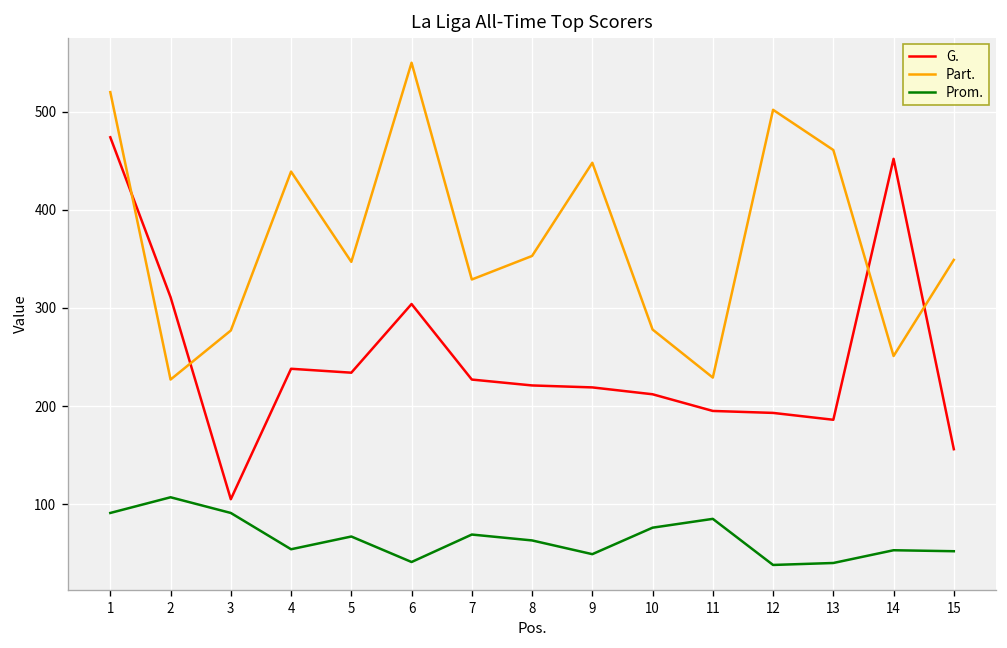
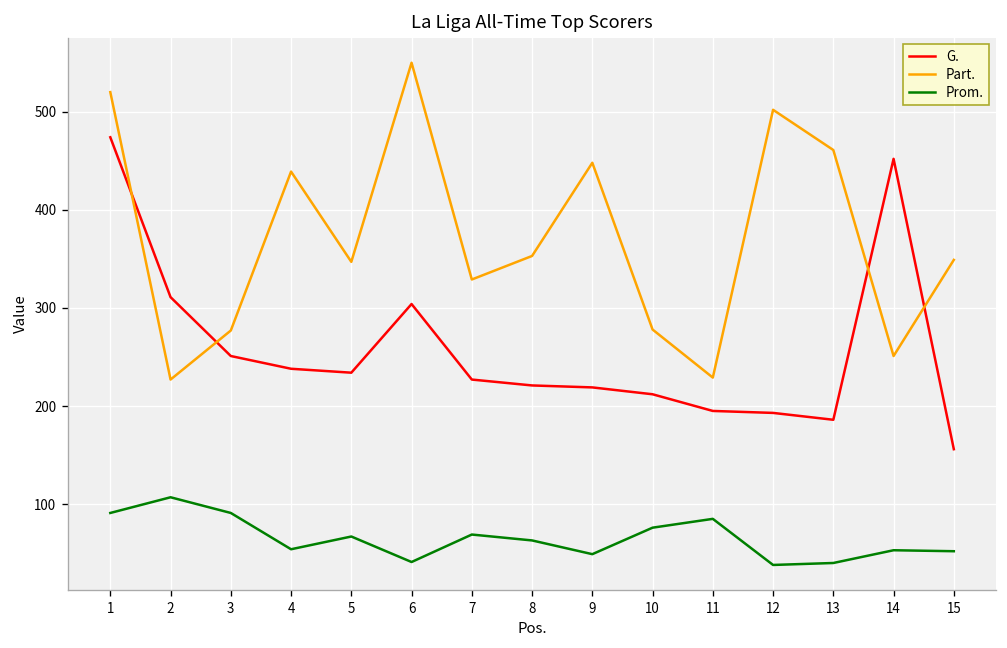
  {
    "G.": {
      "1": 470,
      "2": 310,
-     "3": 110,
+     "3": 250,
      "4": 240,
      "5": 230,
      "6": 300,
      "7": 230,
      "8": 220,
      "9": 220,
      "10": 210,
      "11": 200,
      "12": 190,
      "13": 190,
      "14": 450,
      "15": 160
    },
    "Part.": {
      "1": 520,
      "2": 230,
      "3": 280,
      "4": 440,
      "5": 350,
      "6": 550,
      "7": 330,
      "8": 350,
      "9": 450,
      "10": 280,
      "11": 230,
      "12": 500,
      "13": 460,
      "14": 250,
      "15": 350
    },
    "Prom.": {
      "1": 90,
      "2": 110,
      "3": 90,
      "4": 50,
      "5": 70,
      "6": 40,
      "7": 70,
      "8": 60,
      "9": 50,
      "10": 80,
      "11": 90,
      "12": 40,
      "13": 40,
      "14": 50,
      "15": 50
    }
  }
